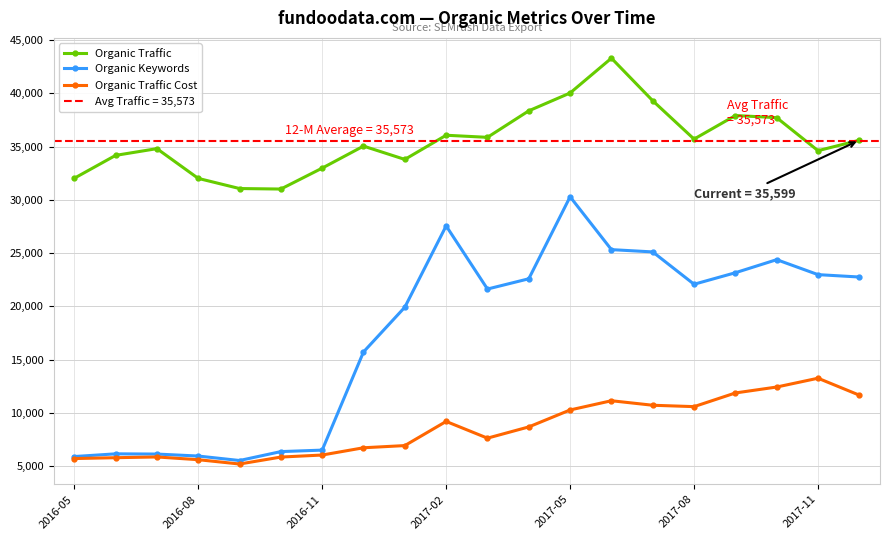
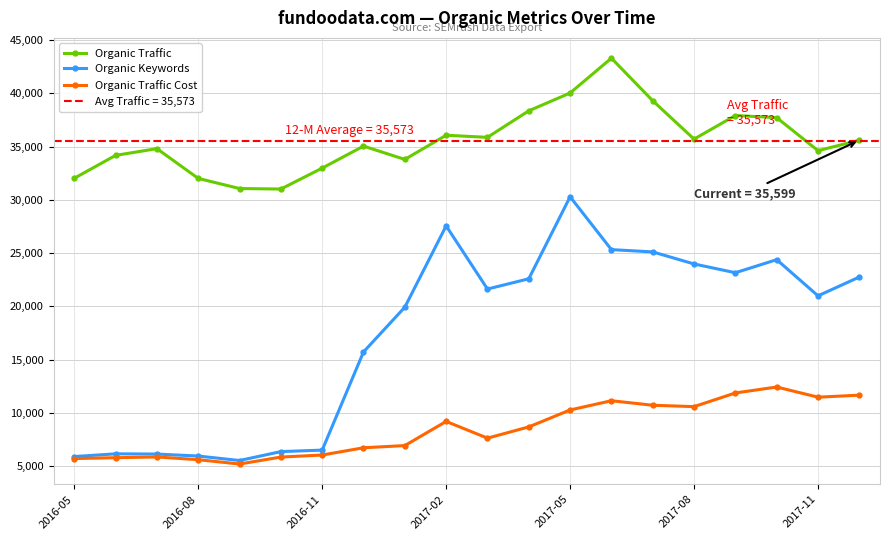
  {
    "Organic Traffic": {
      "2016-05": "32,000",
      "2016-08": "32,000",
      "2016-11": "33,000",
      "2017-02": "36,100",
      "2017-05": "40,000",
      "2017-08": "35,700"
    },
    "Organic Keywords": {
      "2016-08": "5,900",
      "2016-11": "6,500",
      "2017-02": "27,600",
      "2017-05": "30,300",
-     "2017-08": "22,100",
-     "2017-11": "23,000"
+     "2017-08": "24,000",
+     "2017-11": "21,000"
    },
    "Organic Traffic Cost": {
      "2016-08": "5,600",
      "2016-11": "6,000",
      "2017-02": "9,200",
      "2017-05": "10,300",
      "2017-08": "10,600",
-     "2017-11": "13,200"
+     "2017-11": "11,500"
    }
  }
